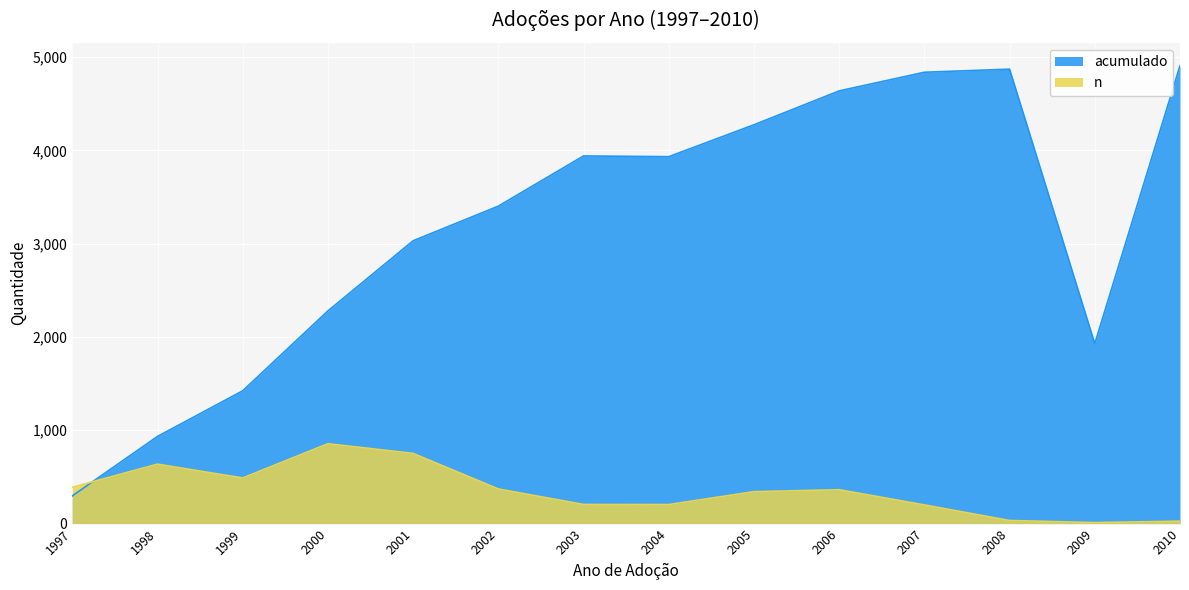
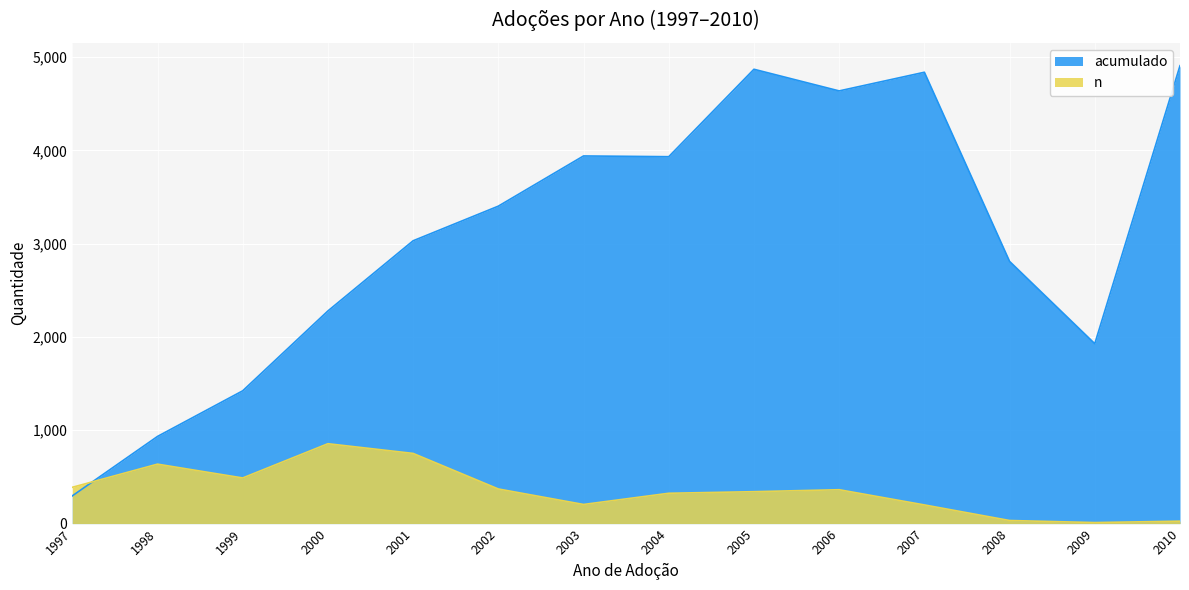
  {
    "acumulado": {
      "1997": "300",
      "1998": "900",
      "1999": "1,400",
      "2000": "2,300",
      "2001": "3,000",
      "2002": "3,400",
      "2003": "3,900",
      "2004": "3,900",
-     "2005": "4,300",
+     "2005": "4,900",
      "2006": "4,600",
      "2007": "4,800",
-     "2008": "4,900",
+     "2008": "2,800",
      "2009": "1,900",
      "2010": "4,900"
    },
    "n": {
      "1997": "400",
      "1998": "600",
      "1999": "500",
      "2000": "900",
      "2001": "800",
      "2002": "400",
      "2003": "200",
-     "2004": "200",
+     "2004": "300",
      "2005": "300",
      "2006": "400",
      "2007": "200",
      "2008": "0",
      "2009": "0",
      "2010": "0"
    }
  }
